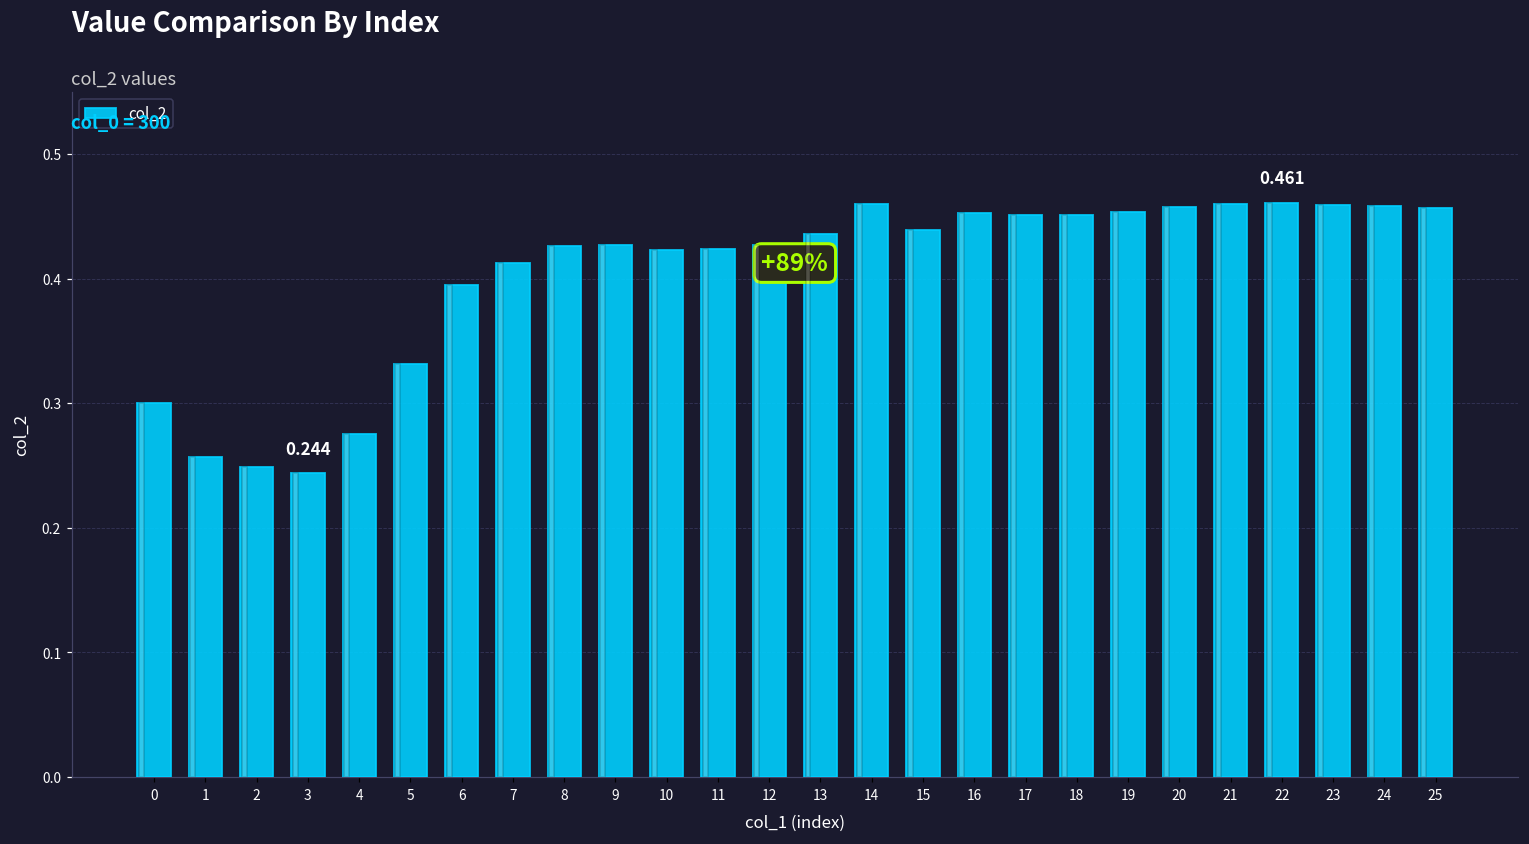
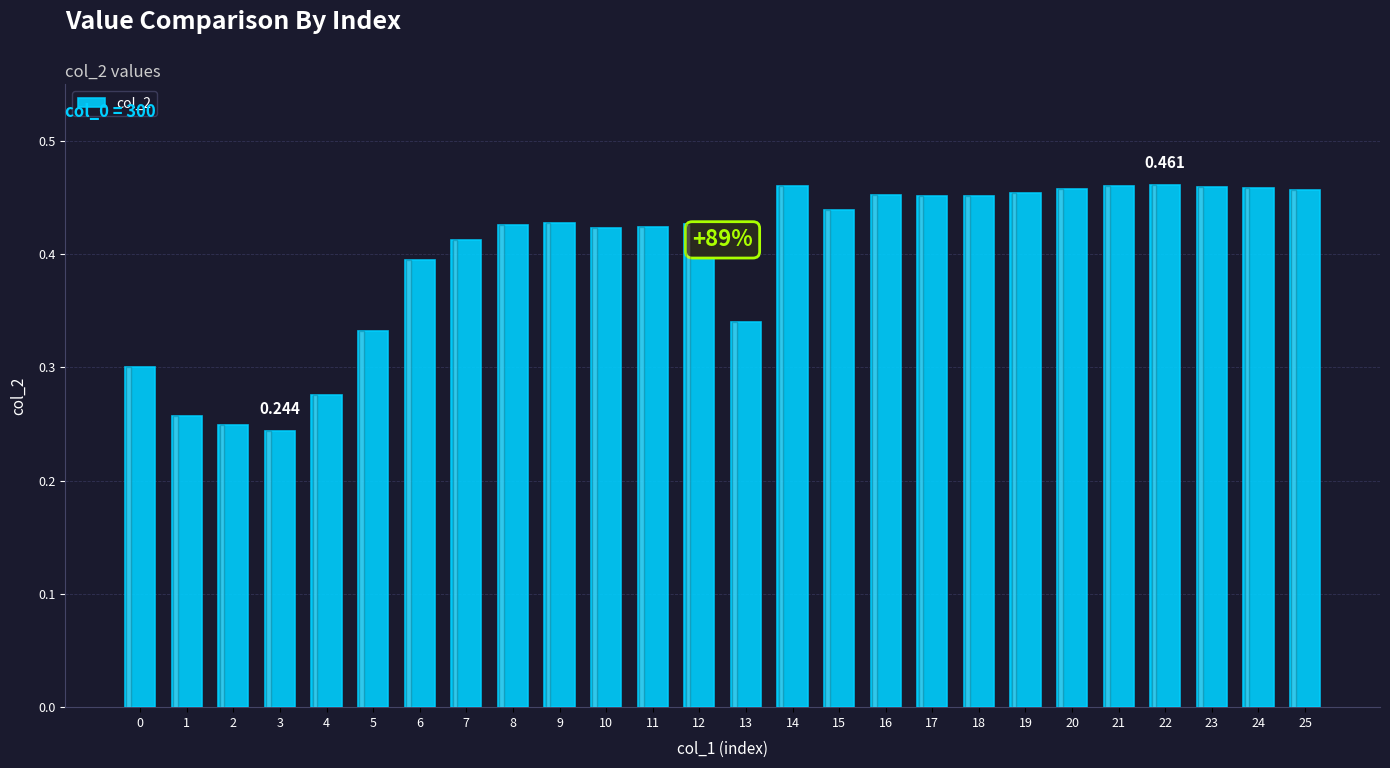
  {
    "0": 0.300,
    "1": 0.257,
    "2": 0.249,
    "4": 0.276,
    "5": 0.332,
    "6": 0.395,
    "7": 0.412,
    "8": 0.426,
    "9": 0.427,
    "10": 0.423,
    "11": 0.424,
-   "13": 0.436,
+   "13": 0.340,
    "14": 0.460,
    "15": 0.439,
    "16": 0.452,
    "17": 0.451,
    "18": 0.451,
    "19": 0.454,
    "20": 0.458,
    "21": 0.460,
    "23": 0.459,
    "24": 0.458,
    "25": 0.456
  }
